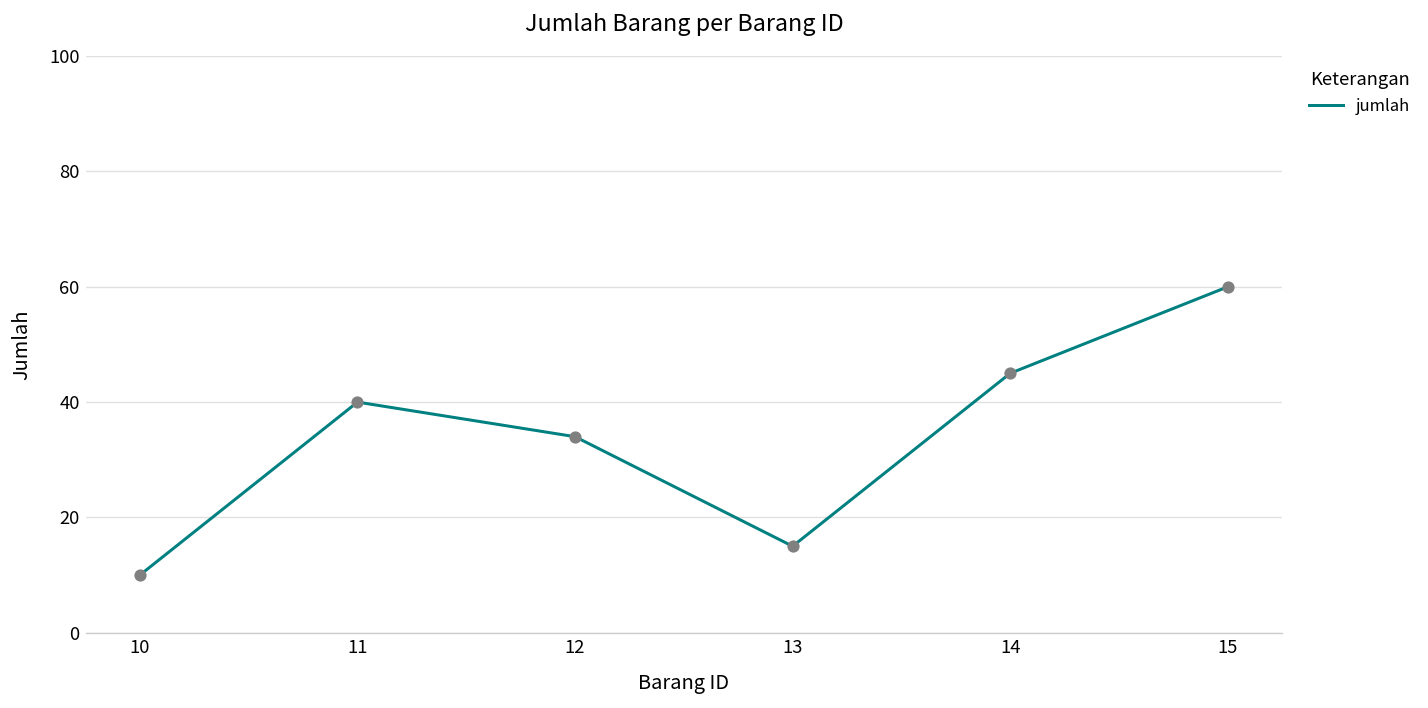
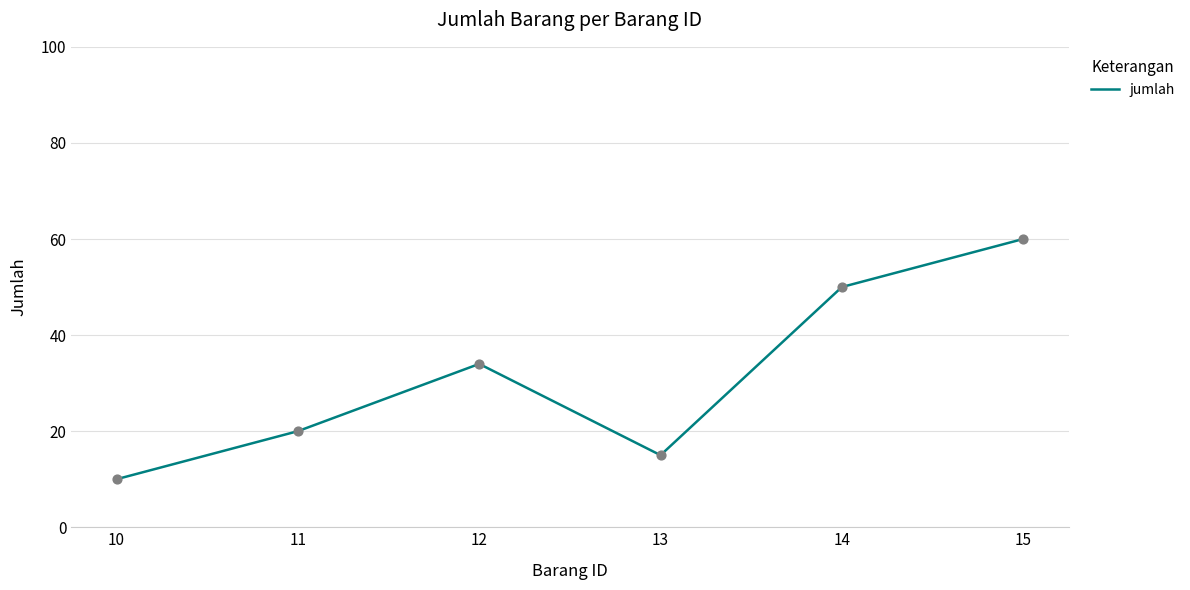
  {
    "10": 10,
-   "11": 40,
+   "11": 20,
    "12": 34,
    "13": 15,
-   "14": 45,
+   "14": 50,
    "15": 60
  }
